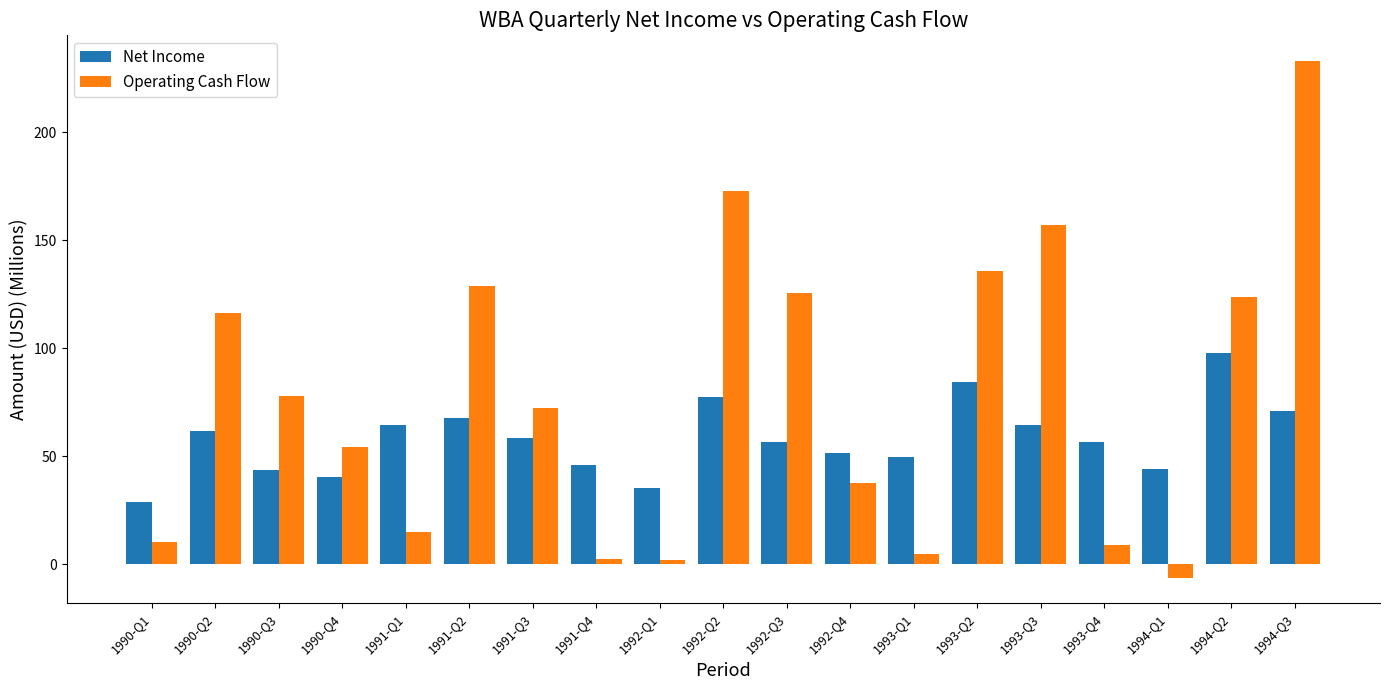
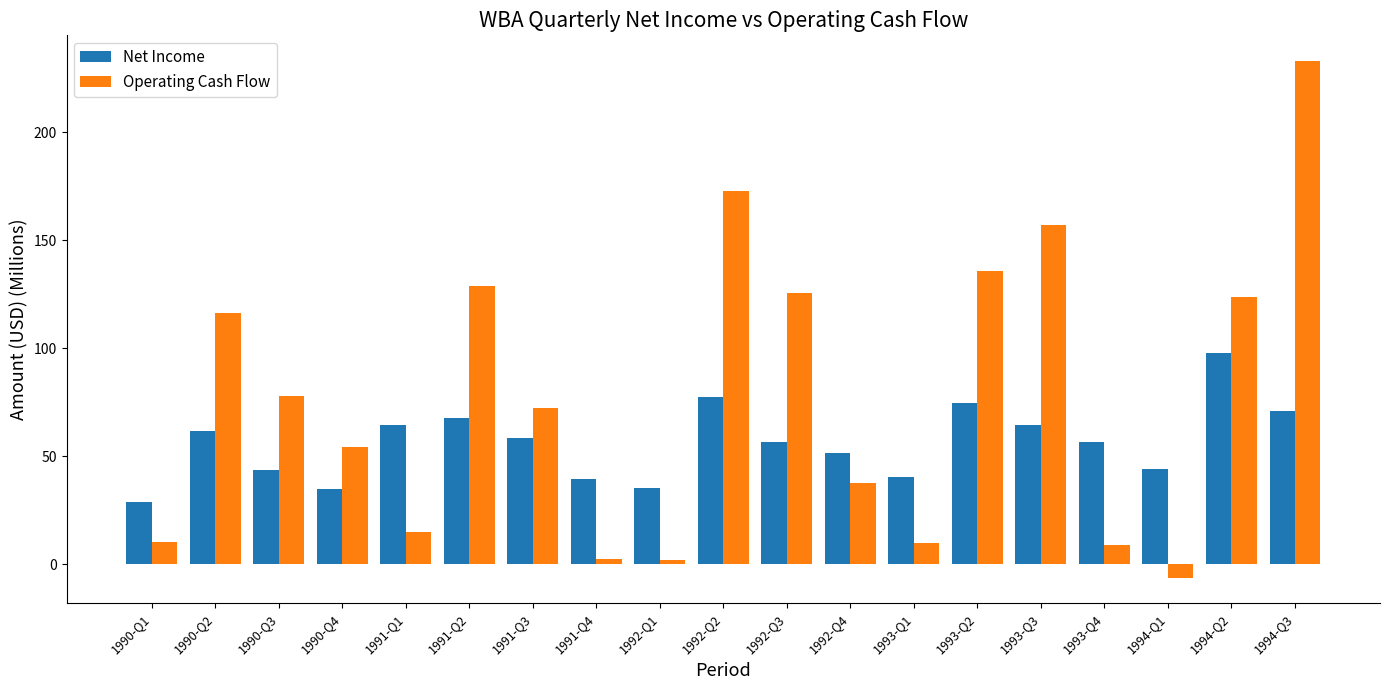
  {
    "Net Income": {
      "1990-Q1": 29,
      "1990-Q2": 62,
      "1990-Q3": 44,
-     "1990-Q4": 40,
+     "1990-Q4": 35,
      "1991-Q1": 64,
      "1991-Q2": 68,
      "1991-Q3": 58,
-     "1991-Q4": 46,
+     "1991-Q4": 39,
      "1992-Q1": 35,
      "1992-Q2": 77,
      "1992-Q3": 57,
      "1992-Q4": 51,
-     "1993-Q1": 50,
-     "1993-Q2": 84,
+     "1993-Q1": 40,
+     "1993-Q2": 75,
      "1993-Q3": 64,
      "1993-Q4": 56,
      "1994-Q1": 44,
      "1994-Q2": 98,
      "1994-Q3": 71
    },
    "Operating Cash Flow": {
      "1990-Q1": 11,
      "1990-Q2": 117,
      "1990-Q3": 78,
      "1990-Q4": 54,
      "1991-Q1": 15,
      "1991-Q2": 129,
      "1991-Q3": 73,
      "1991-Q4": 2,
      "1992-Q1": 2,
      "1992-Q2": 173,
      "1992-Q3": 126,
      "1992-Q4": 38,
-     "1993-Q1": 5,
+     "1993-Q1": 10,
      "1993-Q2": 136,
      "1993-Q3": 157,
      "1993-Q4": 9,
      "1994-Q1": -6,
      "1994-Q2": 124,
      "1994-Q3": 233
    }
  }
